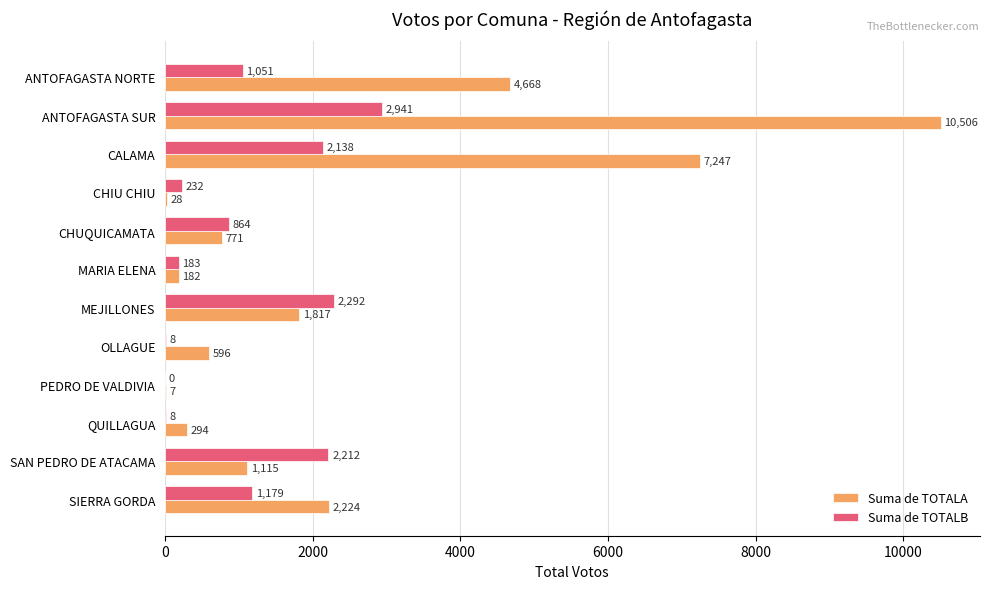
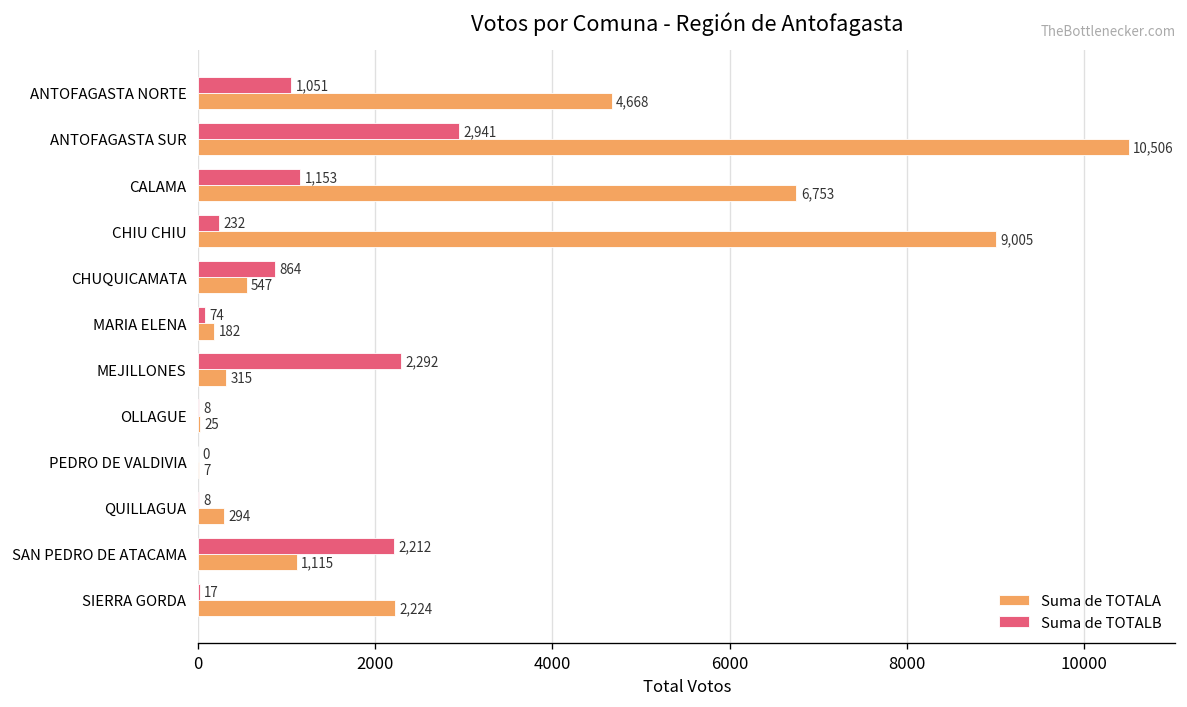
  {
    "Suma de TOTALA": {
      "ANTOFAGASTA NORTE": "4,668",
      "ANTOFAGASTA SUR": "10,506",
-     "CALAMA": "7,247",
-     "CHIU CHIU": "28",
-     "CHUQUICAMATA": "771",
+     "CALAMA": "6,753",
+     "CHIU CHIU": "9,005",
+     "CHUQUICAMATA": "547",
      "MARIA ELENA": "182",
-     "MEJILLONES": "1,817",
-     "OLLAGUE": "596",
+     "MEJILLONES": "315",
+     "OLLAGUE": "25",
      "PEDRO DE VALDIVIA": "7",
      "QUILLAGUA": "294",
      "SAN PEDRO DE ATACAMA": "1,115",
      "SIERRA GORDA": "2,224"
    },
    "Suma de TOTALB": {
      "ANTOFAGASTA NORTE": "1,051",
      "ANTOFAGASTA SUR": "2,941",
-     "CALAMA": "2,138",
+     "CALAMA": "1,153",
      "CHIU CHIU": "232",
      "CHUQUICAMATA": "864",
-     "MARIA ELENA": "183",
+     "MARIA ELENA": "74",
      "MEJILLONES": "2,292",
      "OLLAGUE": "8",
      "PEDRO DE VALDIVIA": "0",
      "QUILLAGUA": "8",
      "SAN PEDRO DE ATACAMA": "2,212",
-     "SIERRA GORDA": "1,179"
+     "SIERRA GORDA": "17"
    }
  }
